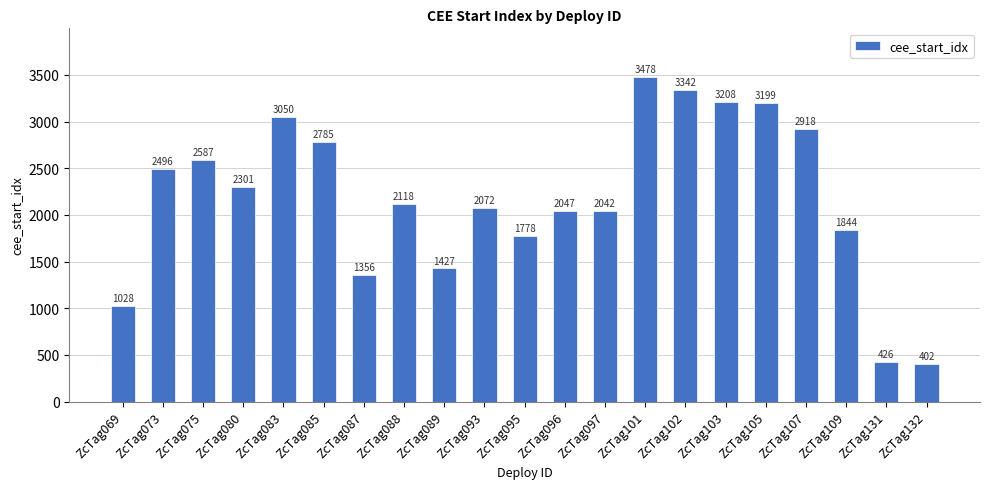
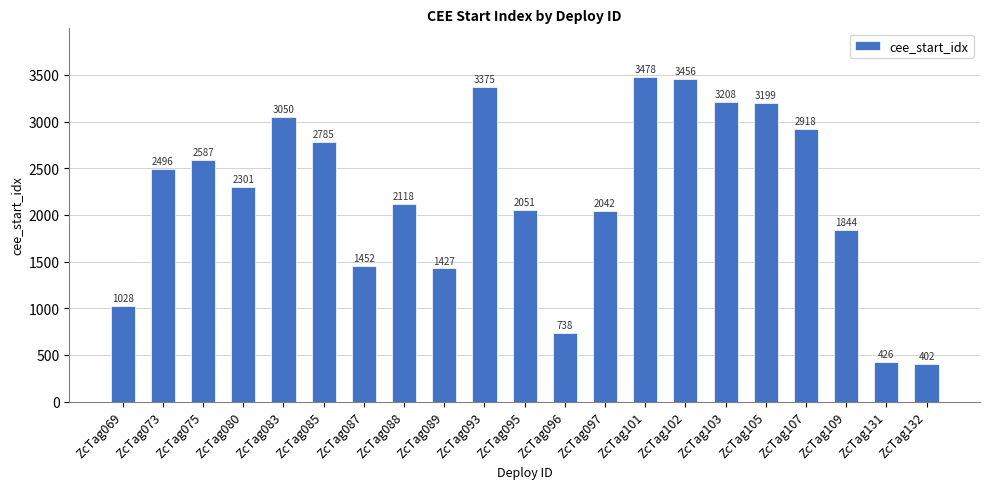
  {
    "ZcTag069": 1028,
    "ZcTag073": 2496,
    "ZcTag075": 2587,
    "ZcTag080": 2301,
    "ZcTag083": 3050,
    "ZcTag085": 2785,
-   "ZcTag087": 1356,
+   "ZcTag087": 1452,
    "ZcTag088": 2118,
    "ZcTag089": 1427,
-   "ZcTag093": 2072,
-   "ZcTag095": 1778,
-   "ZcTag096": 2047,
+   "ZcTag093": 3375,
+   "ZcTag095": 2051,
+   "ZcTag096": 738,
    "ZcTag097": 2042,
    "ZcTag101": 3478,
-   "ZcTag102": 3342,
+   "ZcTag102": 3456,
    "ZcTag103": 3208,
    "ZcTag105": 3199,
    "ZcTag107": 2918,
    "ZcTag109": 1844,
    "ZcTag131": 426,
    "ZcTag132": 402
  }
